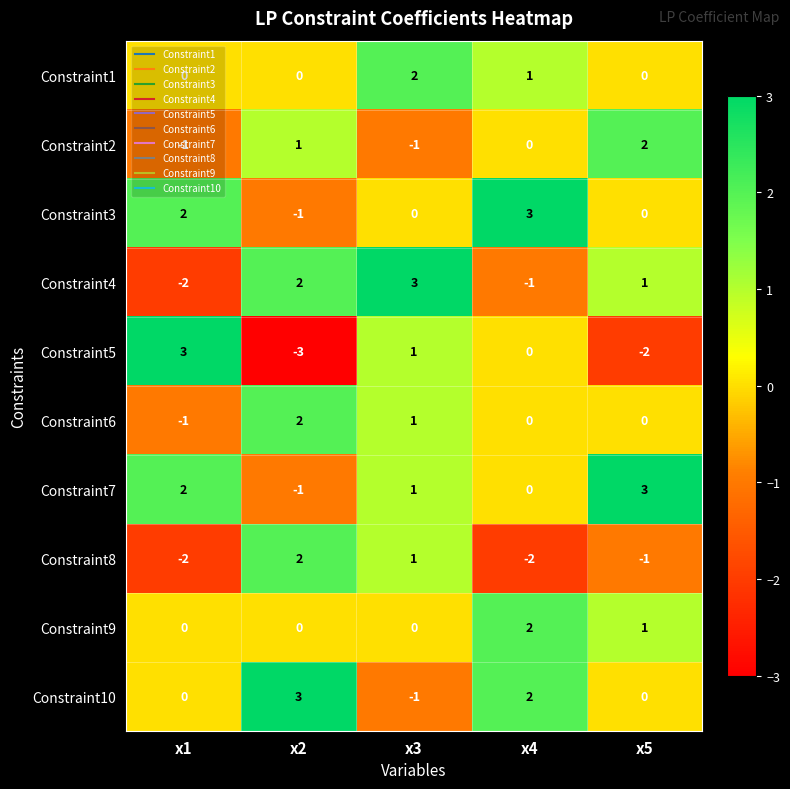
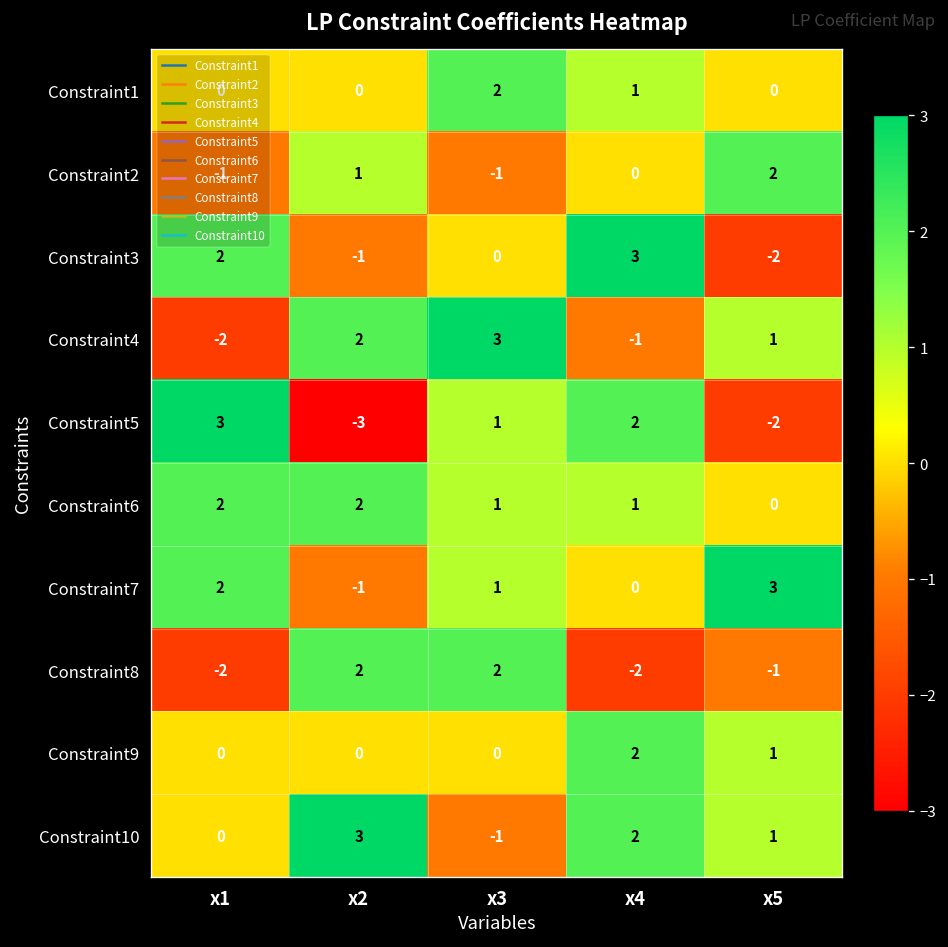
  {
    "Constraint1": {
      "x2": 0,
      "x3": 2,
      "x4": 1,
      "x5": 0
    },
    "Constraint2": {
      "x2": 1,
      "x3": -1,
      "x4": 0,
      "x5": 2
    },
    "Constraint3": {
      "x1": 2,
      "x2": -1,
      "x3": 0,
      "x4": 3,
-     "x5": 0
+     "x5": -2
    },
    "Constraint4": {
      "x1": -2,
      "x2": 2,
      "x3": 3,
      "x4": -1,
      "x5": 1
    },
    "Constraint5": {
      "x1": 3,
      "x2": -3,
      "x3": 1,
-     "x4": 0,
+     "x4": 2,
      "x5": -2
    },
    "Constraint6": {
-     "x1": -1,
+     "x1": 2,
      "x2": 2,
      "x3": 1,
-     "x4": 0,
+     "x4": 1,
      "x5": 0
    },
    "Constraint7": {
      "x1": 2,
      "x2": -1,
      "x3": 1,
      "x4": 0,
      "x5": 3
    },
    "Constraint8": {
      "x1": -2,
      "x2": 2,
-     "x3": 1,
+     "x3": 2,
      "x4": -2,
      "x5": -1
    },
    "Constraint9": {
      "x1": 0,
      "x2": 0,
      "x3": 0,
      "x4": 2,
      "x5": 1
    },
    "Constraint10": {
      "x1": 0,
      "x2": 3,
      "x3": -1,
      "x4": 2,
-     "x5": 0
+     "x5": 1
    }
  }
